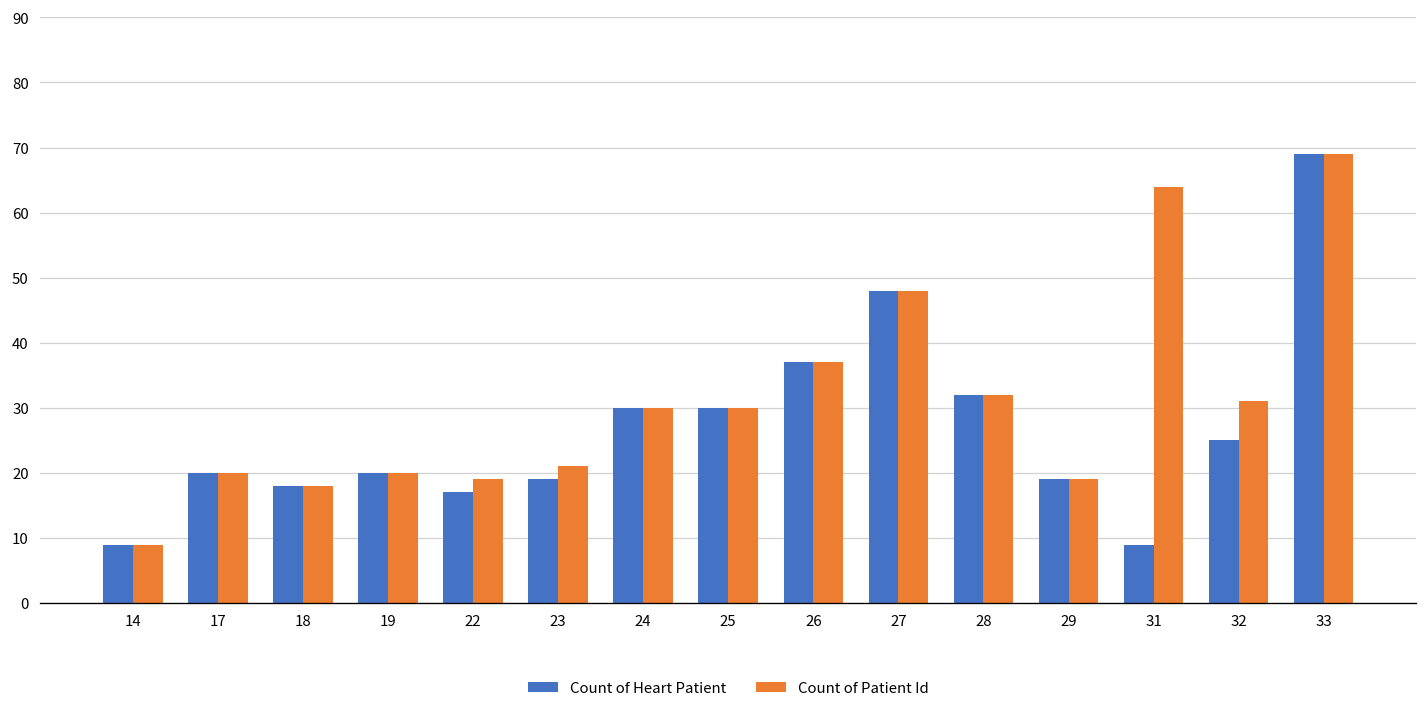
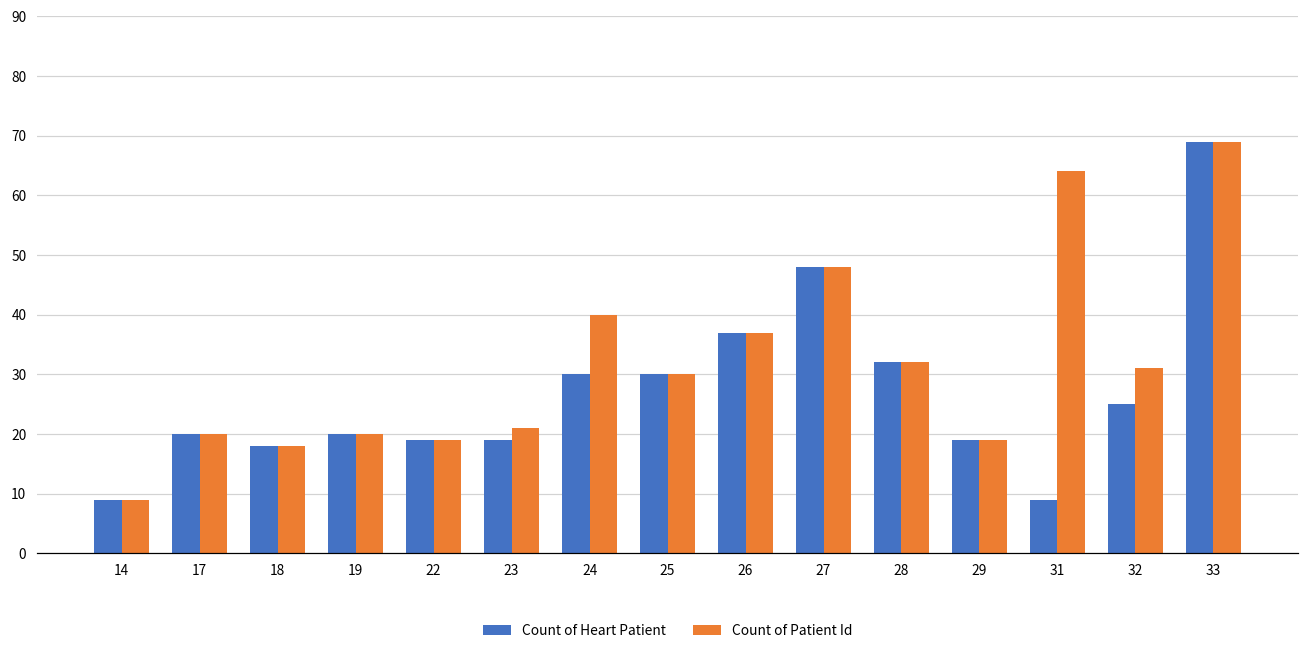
  {
    "Count of Heart Patient": {
      "14": 9,
      "17": 20,
      "18": 18,
      "19": 20,
-     "22": 17,
+     "22": 19,
      "23": 19,
      "24": 30,
      "25": 30,
      "26": 37,
      "27": 48,
      "28": 32,
      "29": 19,
      "31": 9,
      "32": 25,
      "33": 69
    },
    "Count of Patient Id": {
      "14": 9,
      "17": 20,
      "18": 18,
      "19": 20,
      "22": 19,
      "23": 21,
-     "24": 30,
+     "24": 40,
      "25": 30,
      "26": 37,
      "27": 48,
      "28": 32,
      "29": 19,
      "31": 64,
      "32": 31,
      "33": 69
    }
  }
